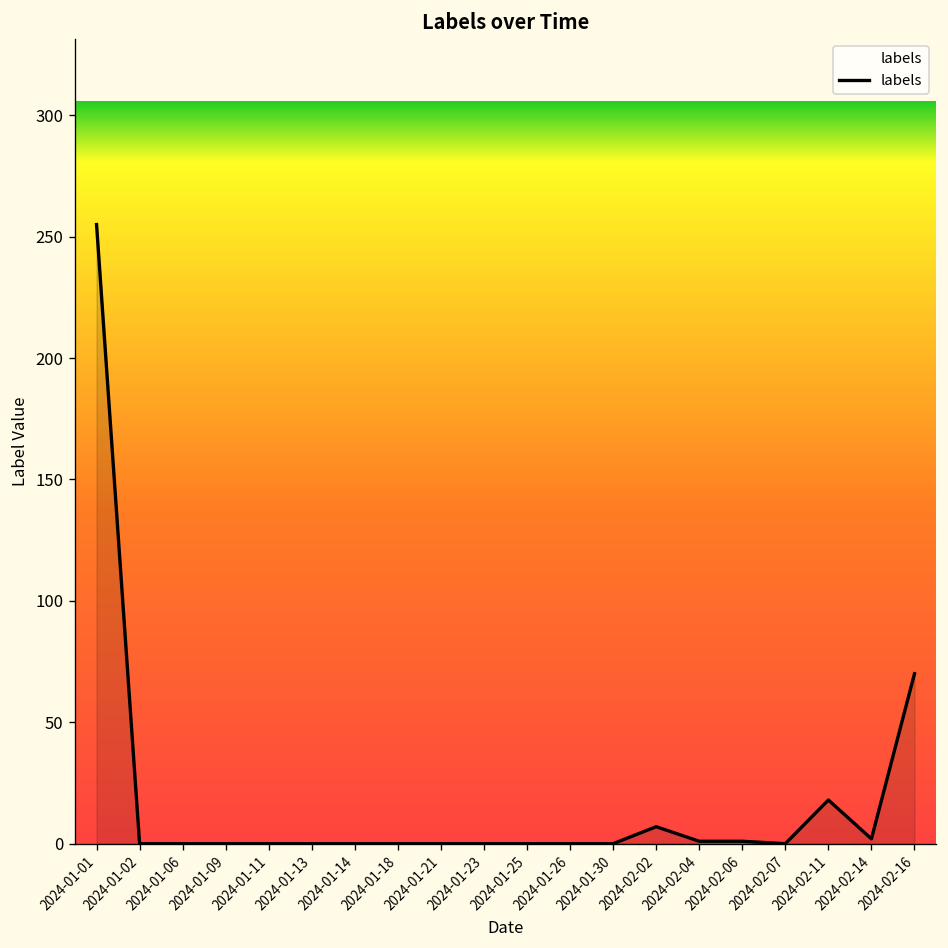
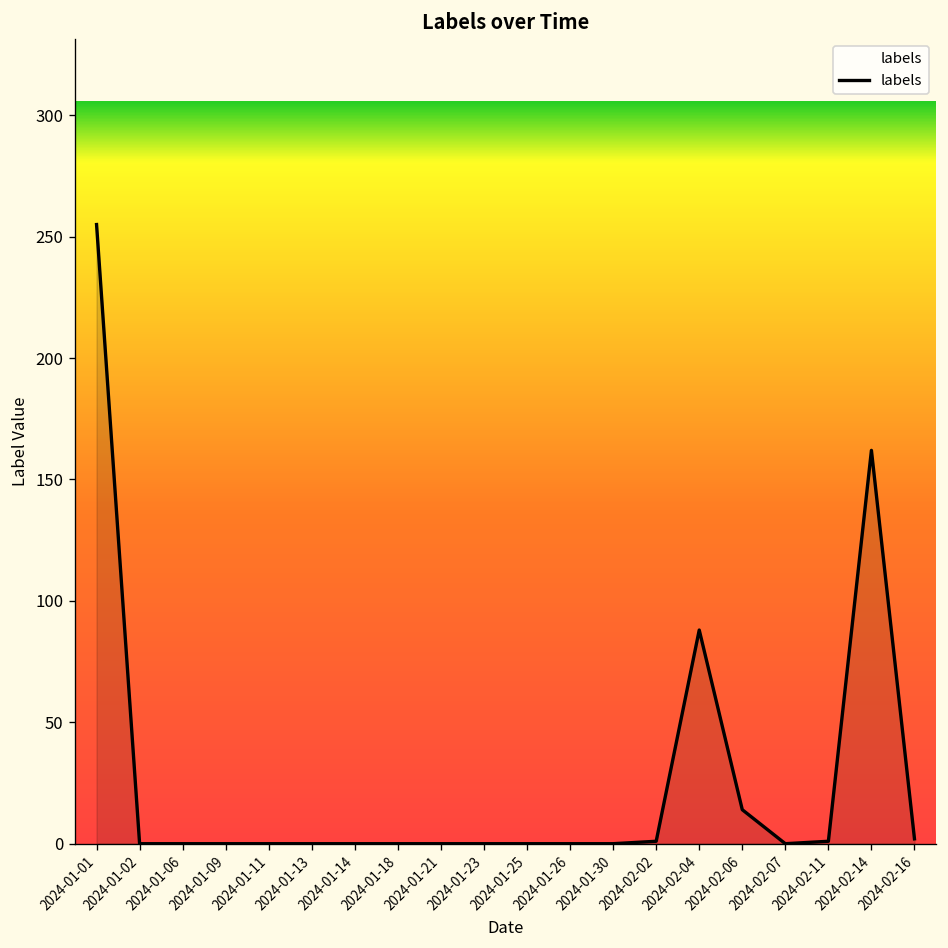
  {
    "2024-01-01": 255,
    "2024-01-02": 0,
    "2024-01-06": 0,
    "2024-01-09": 0,
    "2024-01-11": 0,
    "2024-01-13": 0,
    "2024-01-14": 0,
    "2024-01-18": 0,
    "2024-01-21": 0,
    "2024-01-23": 0,
    "2024-01-25": 0,
    "2024-01-26": 0,
    "2024-01-30": 0,
-   "2024-02-02": 7,
-   "2024-02-04": 1,
-   "2024-02-06": 1,
+   "2024-02-02": 1,
+   "2024-02-04": 88,
+   "2024-02-06": 14,
    "2024-02-07": 0,
-   "2024-02-11": 18,
-   "2024-02-14": 2,
-   "2024-02-16": 70
+   "2024-02-11": 1,
+   "2024-02-14": 162,
+   "2024-02-16": 2
  }
